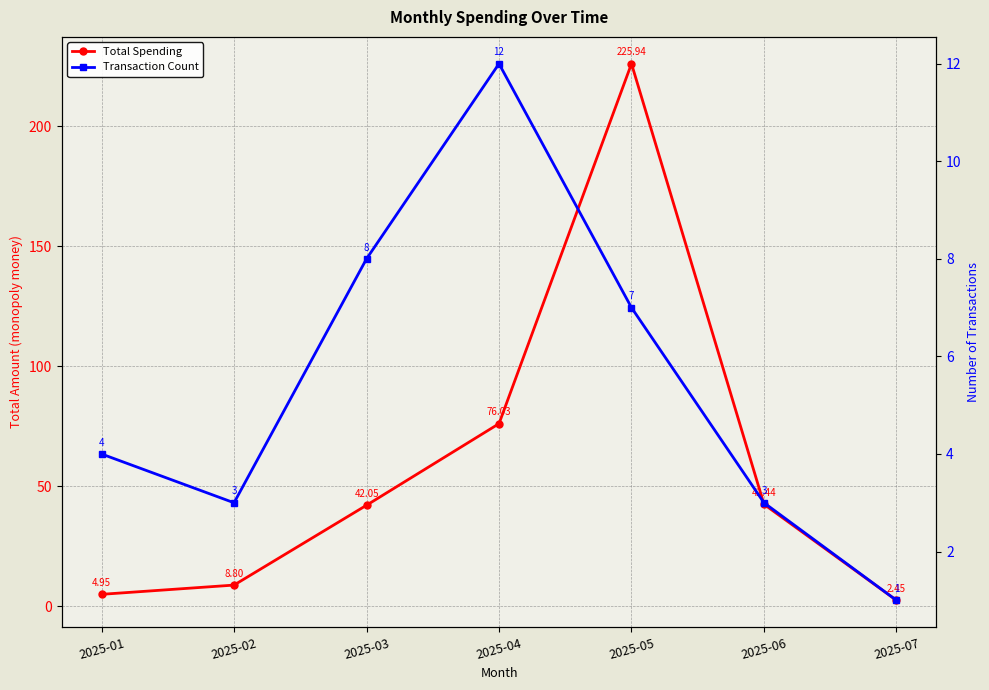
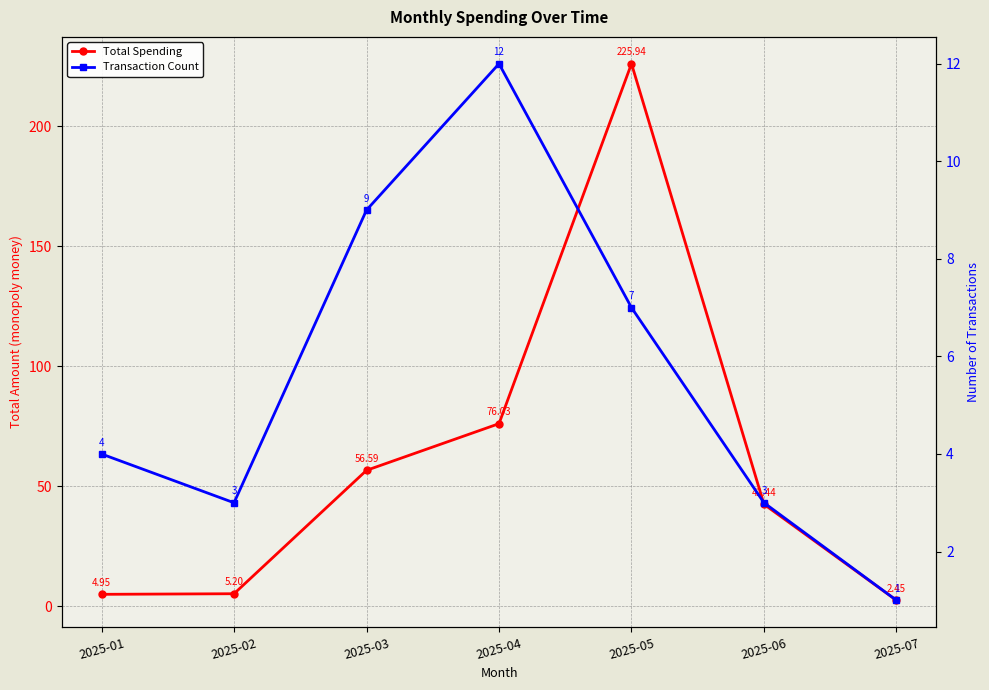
  {
    "Total Spending": {
      "2025-01": 4.95,
-     "2025-02": 8.80,
-     "2025-03": 42.05,
+     "2025-02": 5.20,
+     "2025-03": 56.59,
      "2025-04": 76.03,
      "2025-05": 225.94
    },
    "Transaction Count": {
      "2025-01": 4,
      "2025-02": 3,
-     "2025-03": 8,
+     "2025-03": 9,
      "2025-04": 12,
      "2025-05": 7
    }
  }
